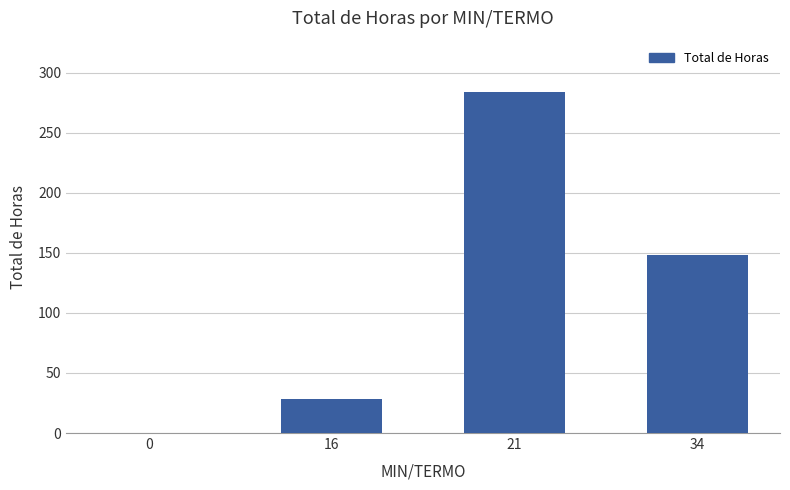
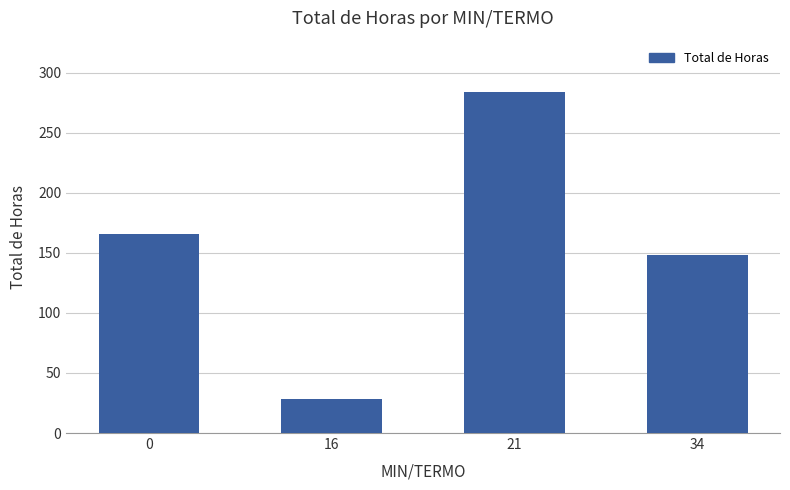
  {
-   "0": 0,
+   "0": 166,
    "16": 28,
    "21": 284,
    "34": 148
  }
